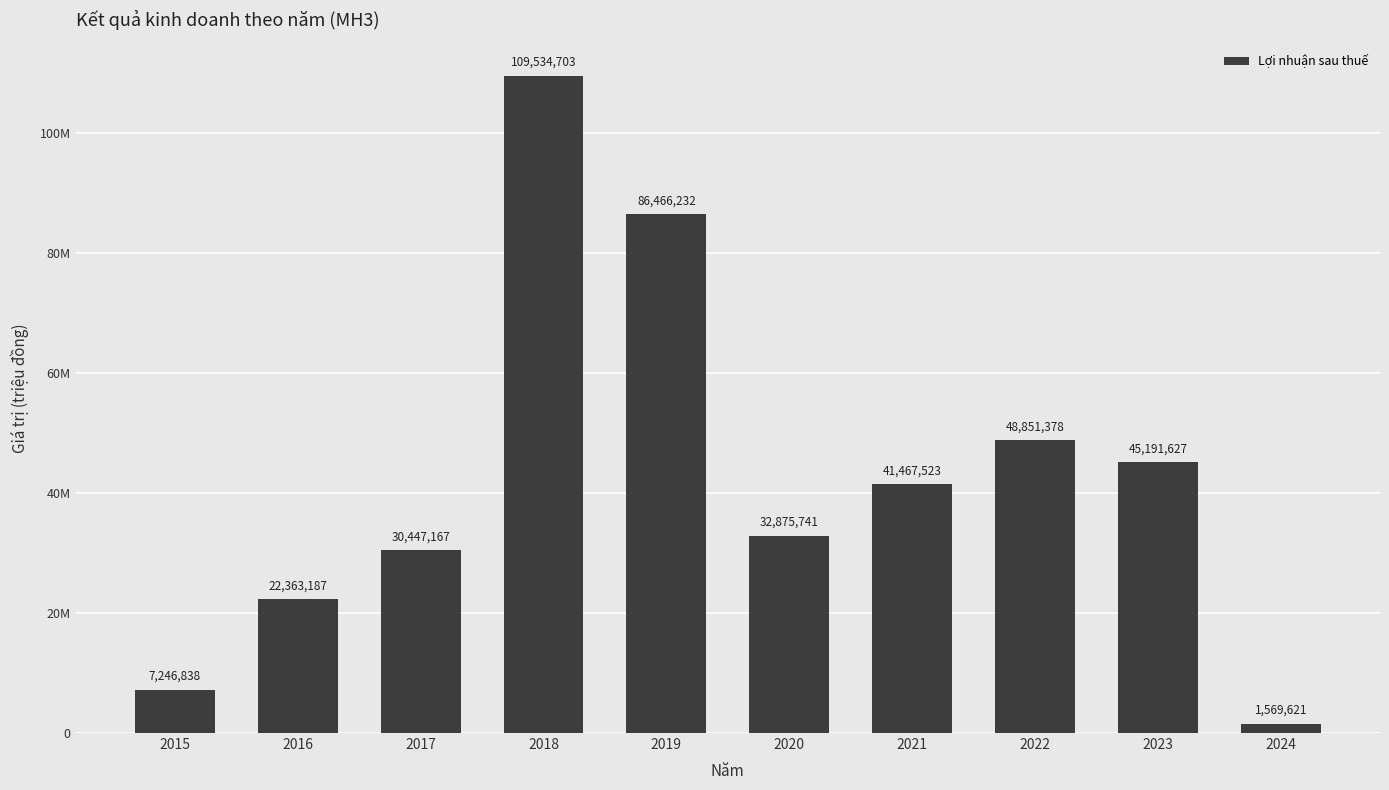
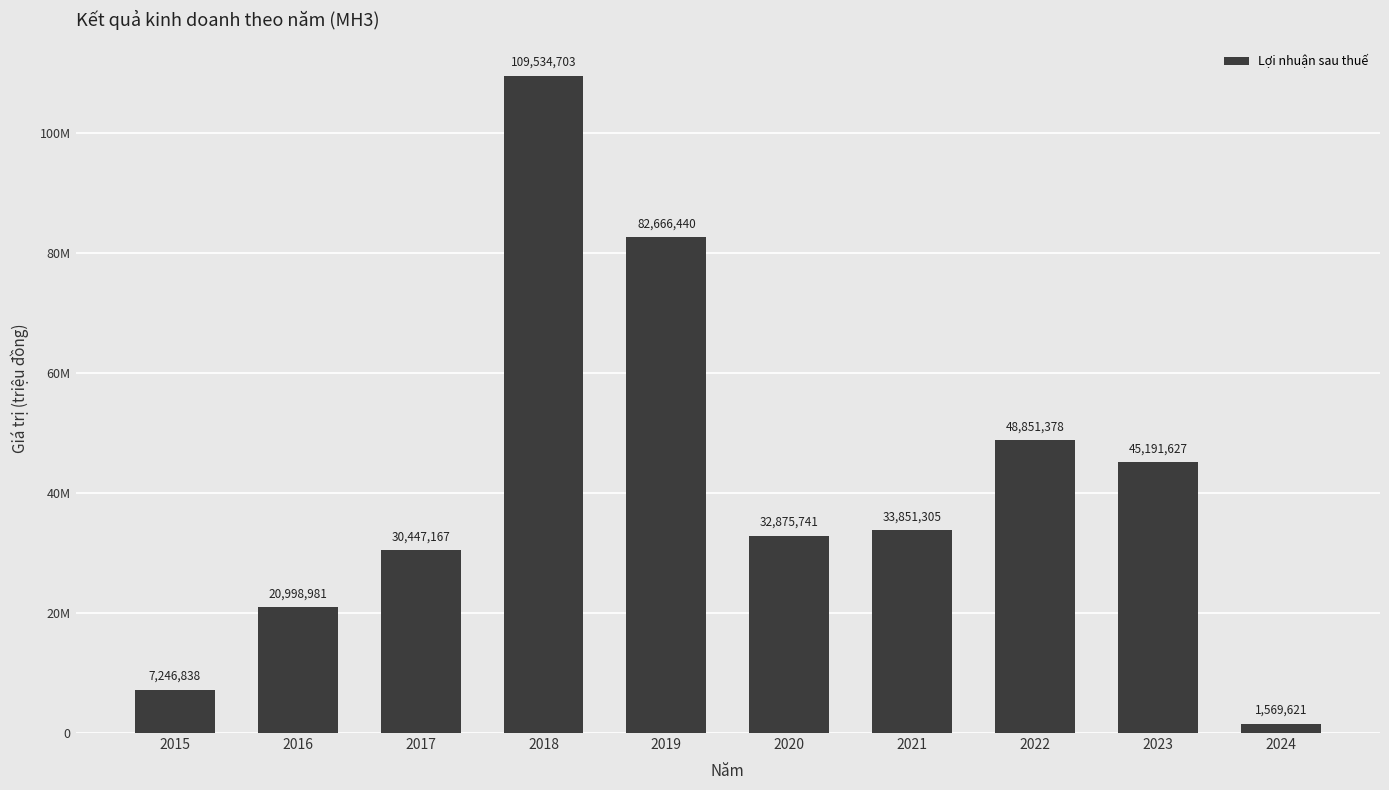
  {
    "2015": "7,246,838",
-   "2016": "22,363,187",
+   "2016": "20,998,981",
    "2017": "30,447,167",
    "2018": "109,534,703",
-   "2019": "86,466,232",
+   "2019": "82,666,440",
    "2020": "32,875,741",
-   "2021": "41,467,523",
+   "2021": "33,851,305",
    "2022": "48,851,378",
    "2023": "45,191,627",
    "2024": "1,569,621"
  }
